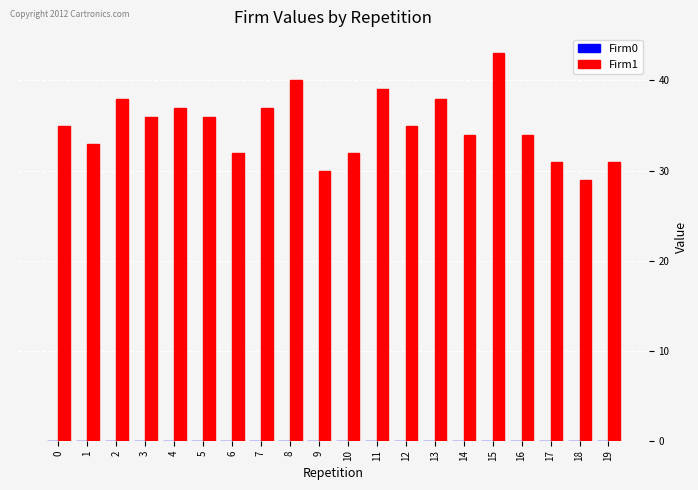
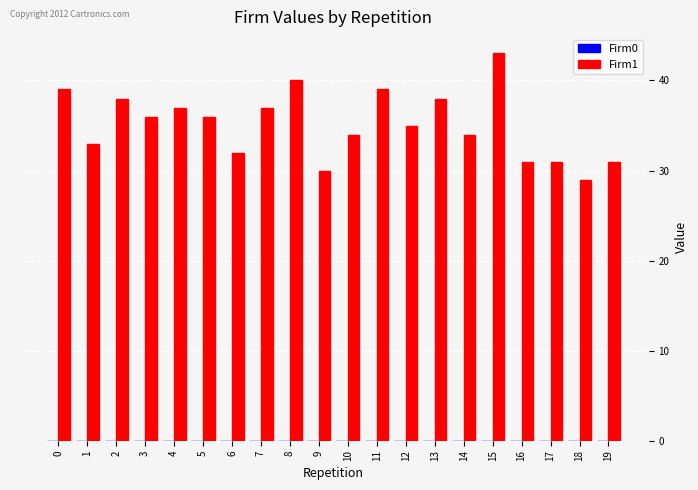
  {
    "Firm0": {
      "0": 0,
      "1": 0,
      "2": 0,
      "3": 0,
      "4": 0,
      "5": 0,
      "6": 0,
      "7": 0,
      "8": 0,
      "9": 0,
      "10": 0,
      "11": 0,
      "12": 0,
      "13": 0,
      "14": 0,
      "15": 0,
      "16": 0,
      "17": 0,
      "18": 0,
      "19": 0
    },
    "Firm1": {
-     "0": 35,
+     "0": 39,
      "1": 33,
      "2": 38,
      "3": 36,
      "4": 37,
      "5": 36,
      "6": 32,
      "7": 37,
      "8": 40,
      "9": 30,
-     "10": 32,
+     "10": 34,
      "11": 39,
      "12": 35,
      "13": 38,
      "14": 34,
      "15": 43,
-     "16": 34,
+     "16": 31,
      "17": 31,
      "18": 29,
      "19": 31
    }
  }
